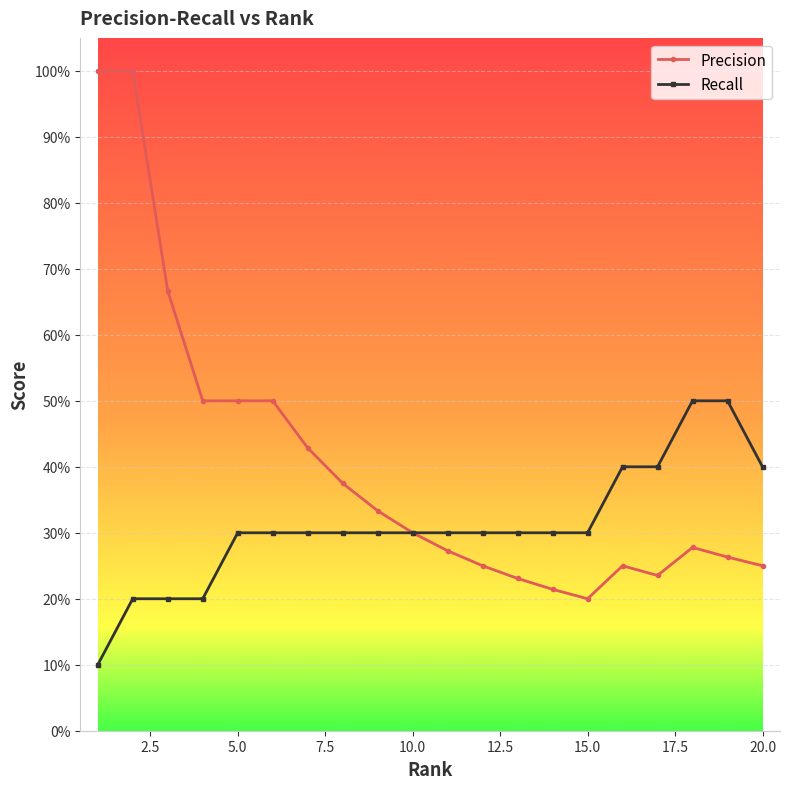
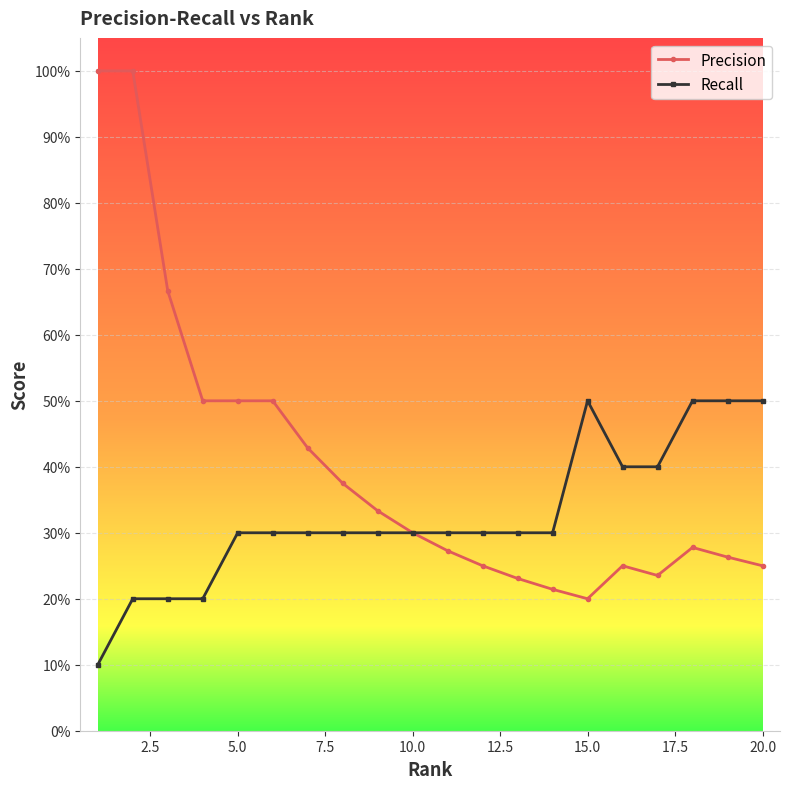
  {
    "Precision": {
      "5.0": "50%",
      "15.0": "20%",
      "20.0": "25%"
    },
    "Recall": {
      "5.0": "30%",
-     "15.0": "30%",
-     "20.0": "40%"
+     "15.0": "50%",
+     "20.0": "50%"
    }
  }
